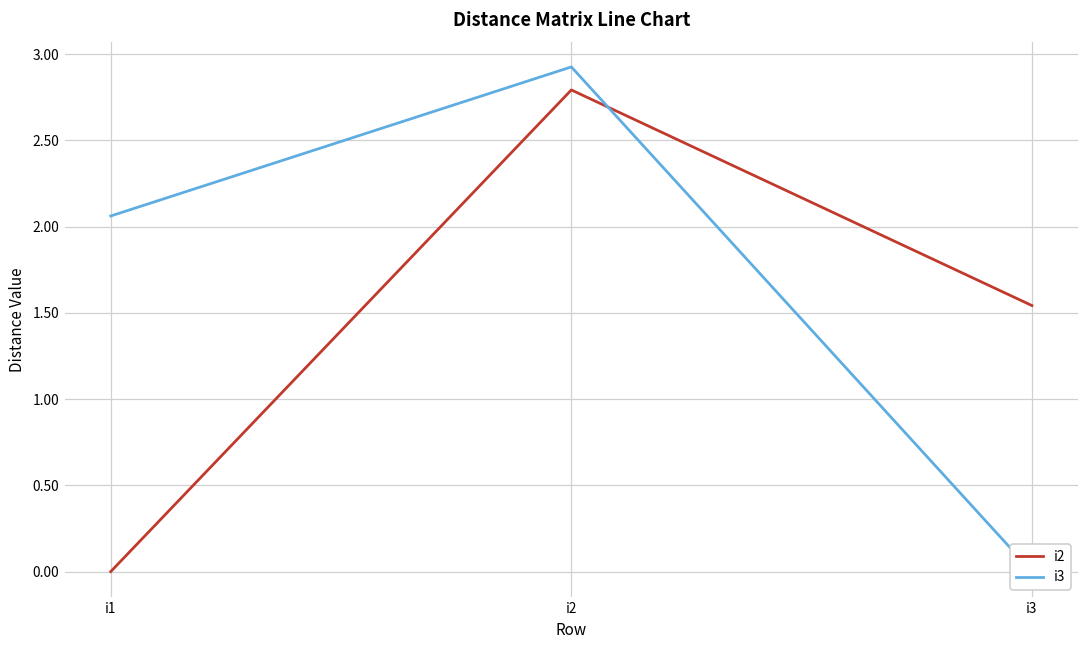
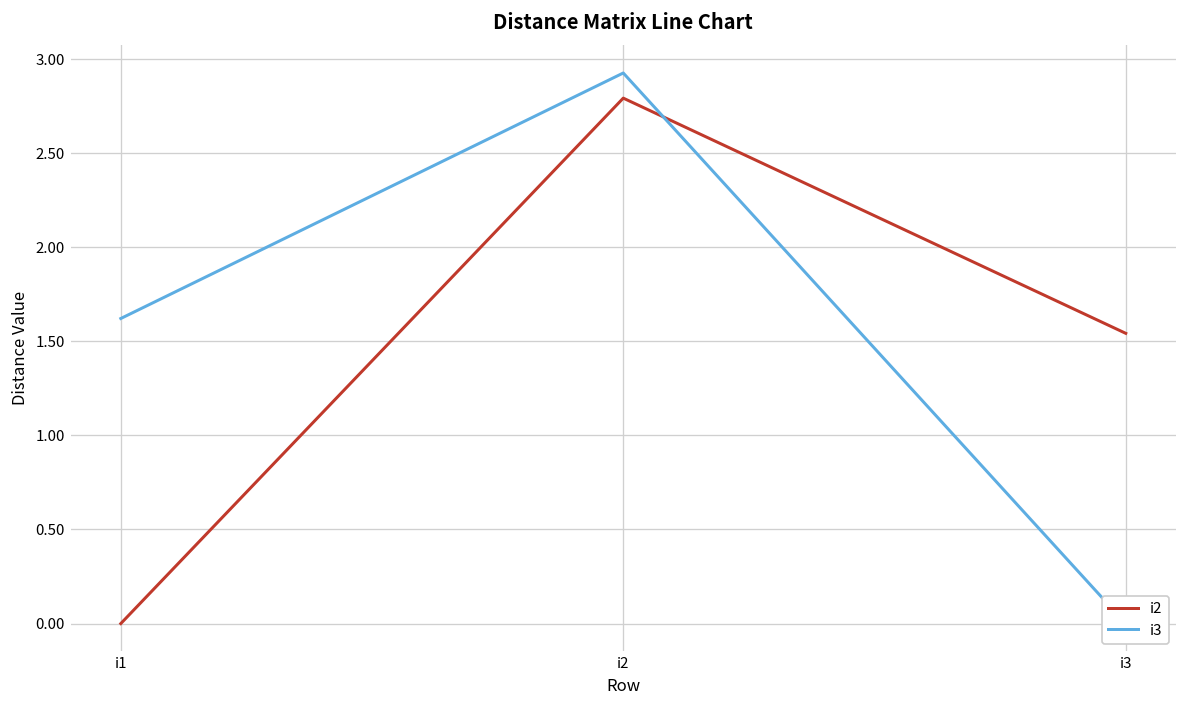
  {
    "i2": {
      "i1": 0.00,
      "i2": 2.79,
      "i3": 1.54
    },
    "i3": {
-     "i1": 2.06,
+     "i1": 1.62,
      "i2": 2.93
    }
  }
